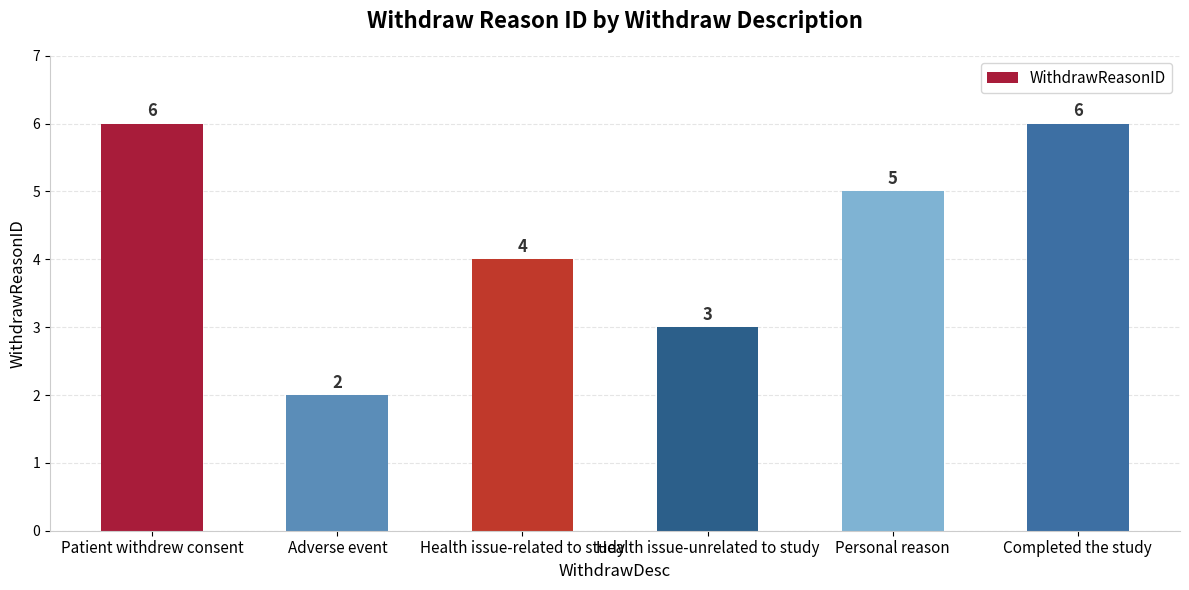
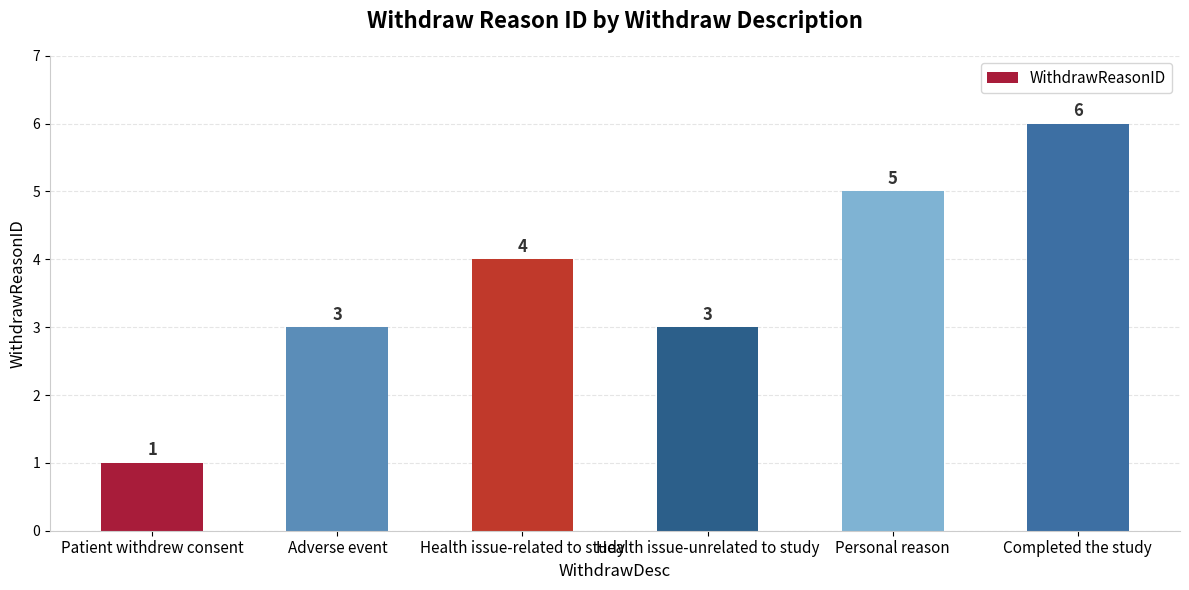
  {
-   "Patient withdrew consent": 6,
-   "Adverse event": 2,
+   "Patient withdrew consent": 1,
+   "Adverse event": 3,
    "Health issue-related to study": 4,
    "Health issue-unrelated to study": 3,
    "Personal reason": 5,
    "Completed the study": 6
  }
